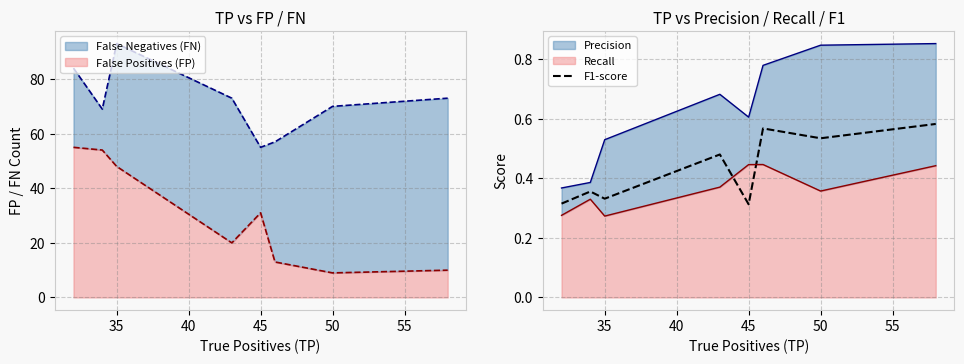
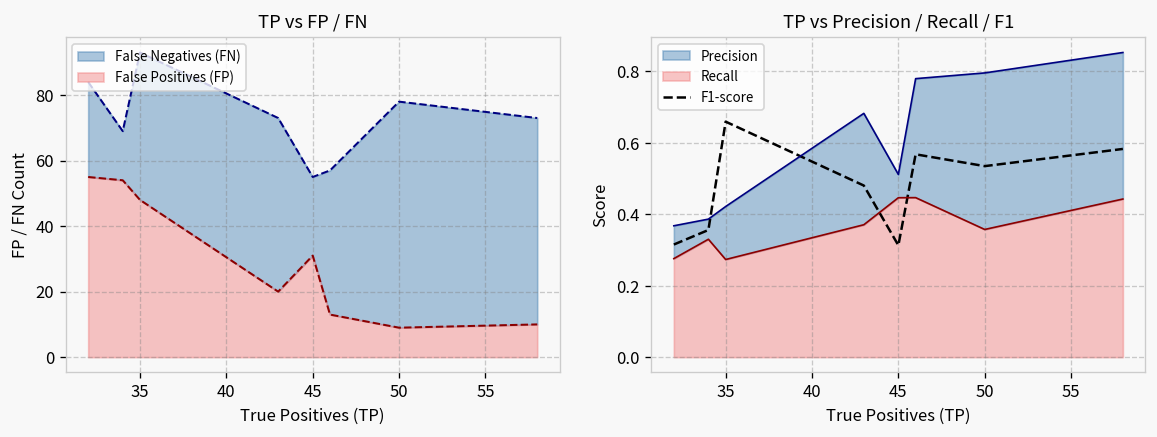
  {
    "TP vs FP / FN": {
      "False Positives (FP)": {
        "35": 48,
        "45": 31,
        "50": 9
      },
      "False Negatives (FN)": {
        "45": 55,
-       "50": 70
+       "50": 78
      }
    },
    "TP vs Precision / Recall / F1": {
      "F1-score": {
-       "35": 0.33,
+       "35": 0.66,
        "45": 0.31,
        "50": 0.53
      },
      "Precision": {
-       "35": 0.53,
-       "45": 0.61,
-       "50": 0.85
+       "35": 0.42,
+       "45": 0.51,
+       "50": 0.80
      },
      "Recall": {
        "35": 0.27,
        "45": 0.45,
        "50": 0.36
      }
    }
  }
